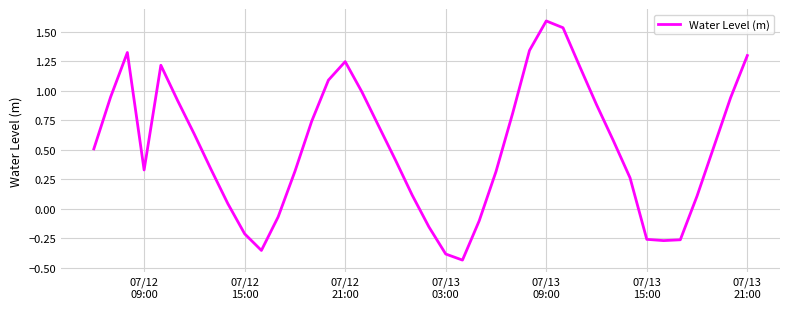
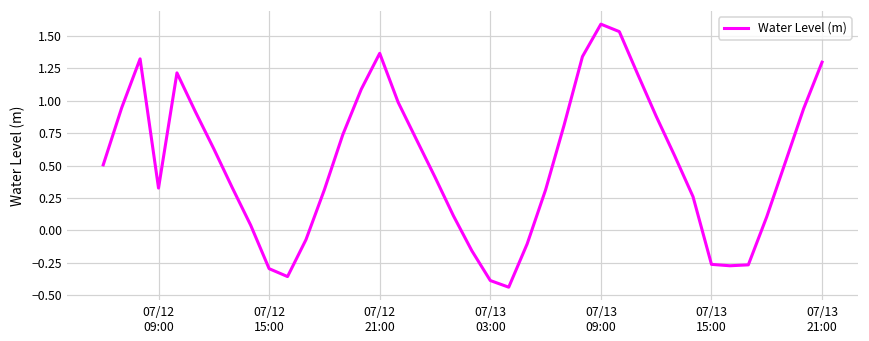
  {
    "07/12 09:00": 0.33,
-   "07/12 15:00": -0.21,
-   "07/12 21:00": 1.25,
+   "07/12 15:00": -0.29,
+   "07/12 21:00": 1.37,
    "07/13 03:00": -0.39,
    "07/13 09:00": 1.59,
    "07/13 15:00": -0.26,
    "07/13 21:00": 1.30
  }
